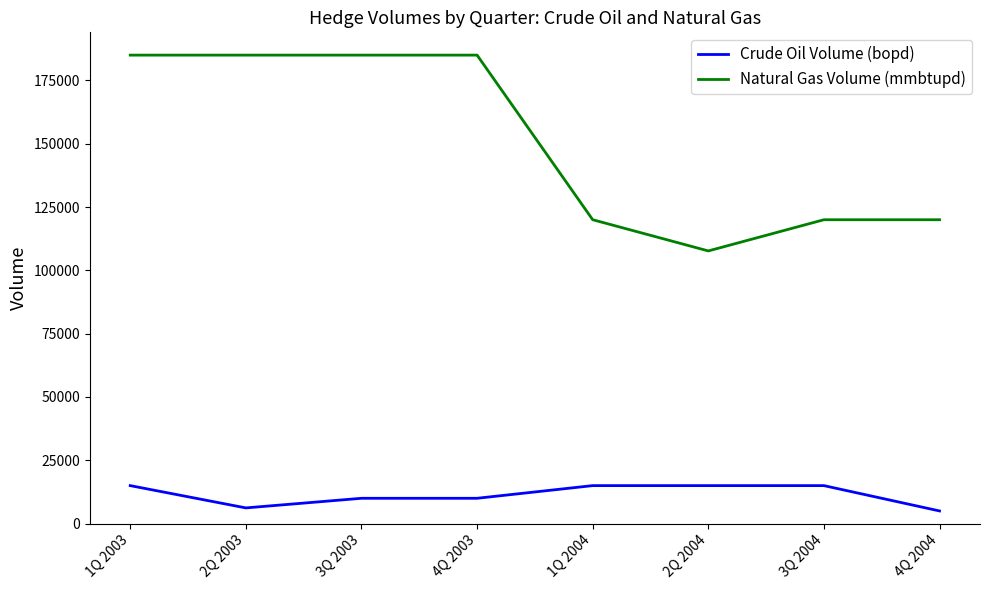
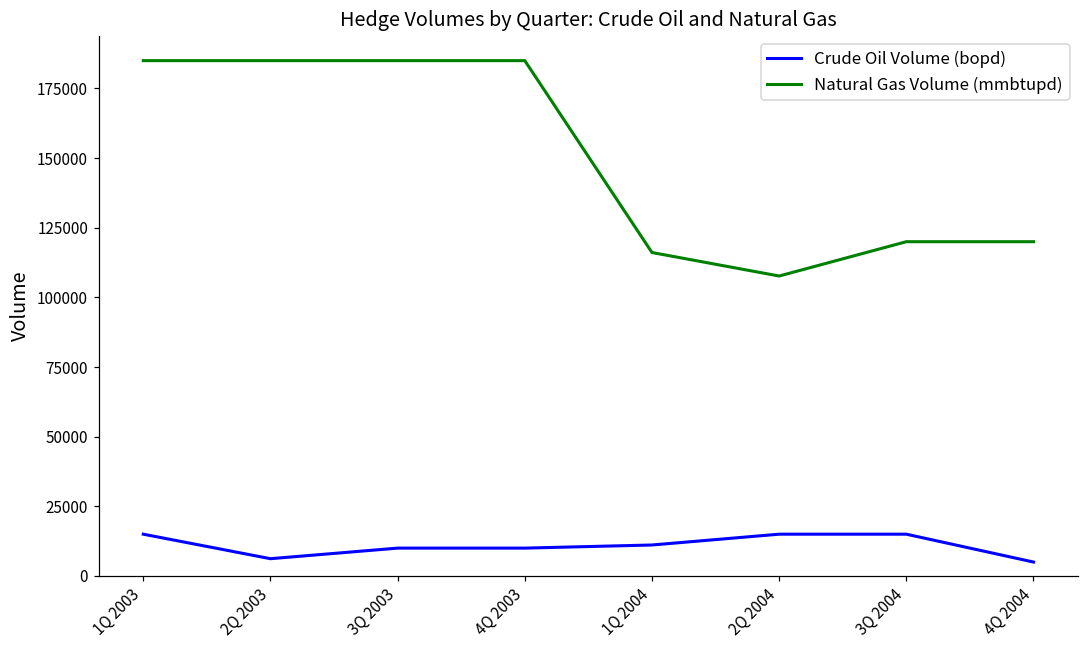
  {
    "Crude Oil Volume (bopd)": {
      "1Q 2003": 15000,
      "2Q 2003": 6000,
      "3Q 2003": 10000,
      "4Q 2003": 10000,
-     "1Q 2004": 15000,
+     "1Q 2004": 11000,
      "2Q 2004": 15000,
      "3Q 2004": 15000,
      "4Q 2004": 5000
    },
    "Natural Gas Volume (mmbtupd)": {
      "1Q 2003": 185000,
      "2Q 2003": 185000,
      "3Q 2003": 185000,
      "4Q 2003": 185000,
-     "1Q 2004": 120000,
+     "1Q 2004": 116000,
      "2Q 2004": 108000,
      "3Q 2004": 120000,
      "4Q 2004": 120000
    }
  }
